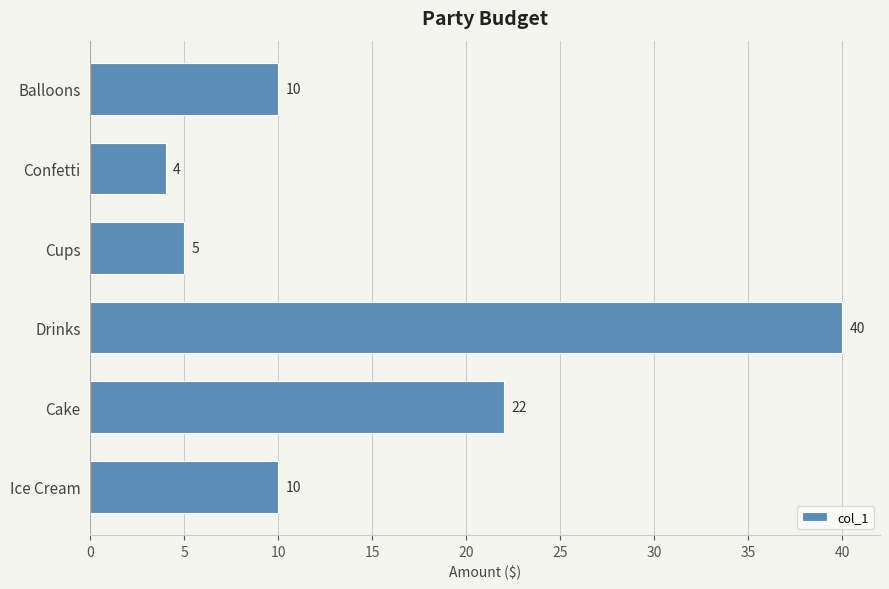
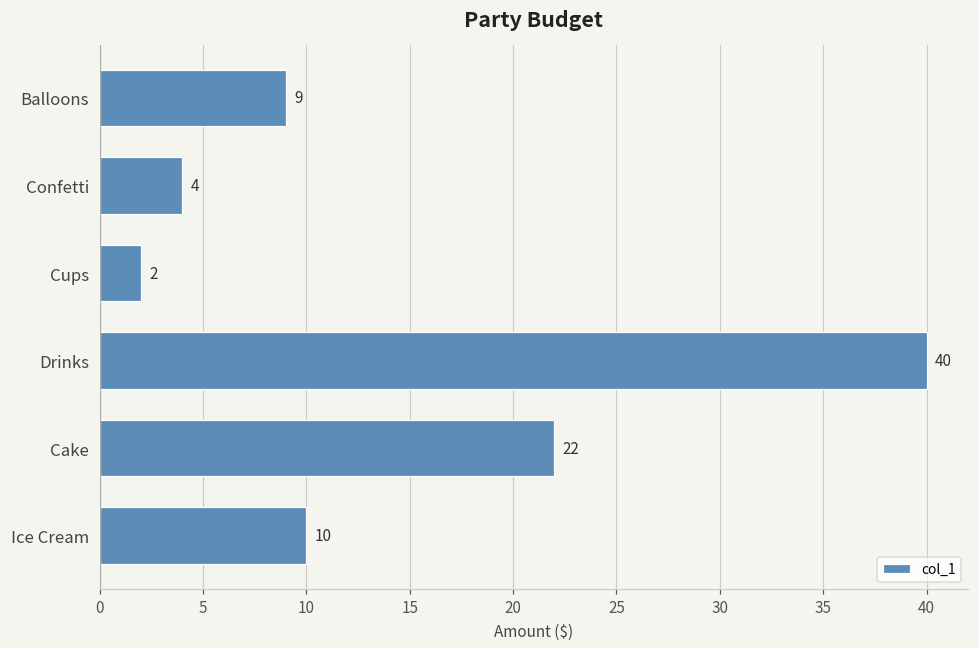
  {
-   "Balloons": 10,
+   "Balloons": 9,
    "Confetti": 4,
-   "Cups": 5,
+   "Cups": 2,
    "Drinks": 40,
    "Cake": 22,
    "Ice Cream": 10
  }
